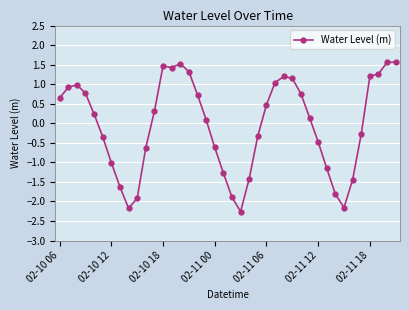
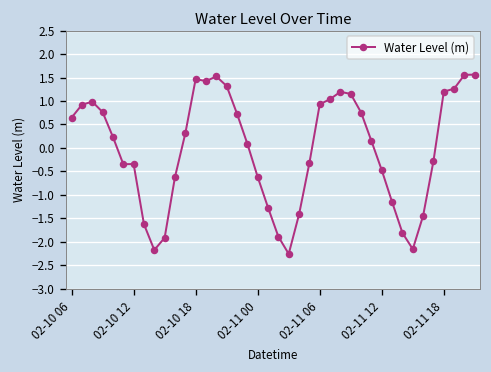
  {
    "02-10 06": 0.6,
-   "02-10 12": -1.0,
+   "02-10 12": -0.3,
    "02-10 18": 1.5,
    "02-11 00": -0.6,
-   "02-11 06": 0.5,
+   "02-11 06": 0.9,
    "02-11 12": -0.5,
    "02-11 18": 1.2
  }
